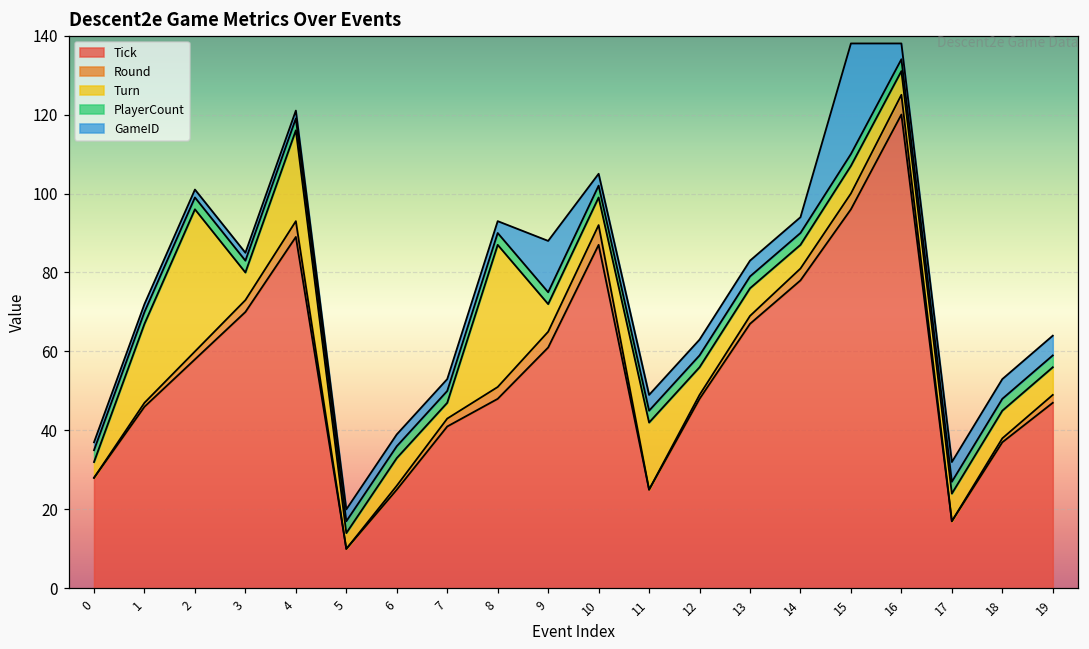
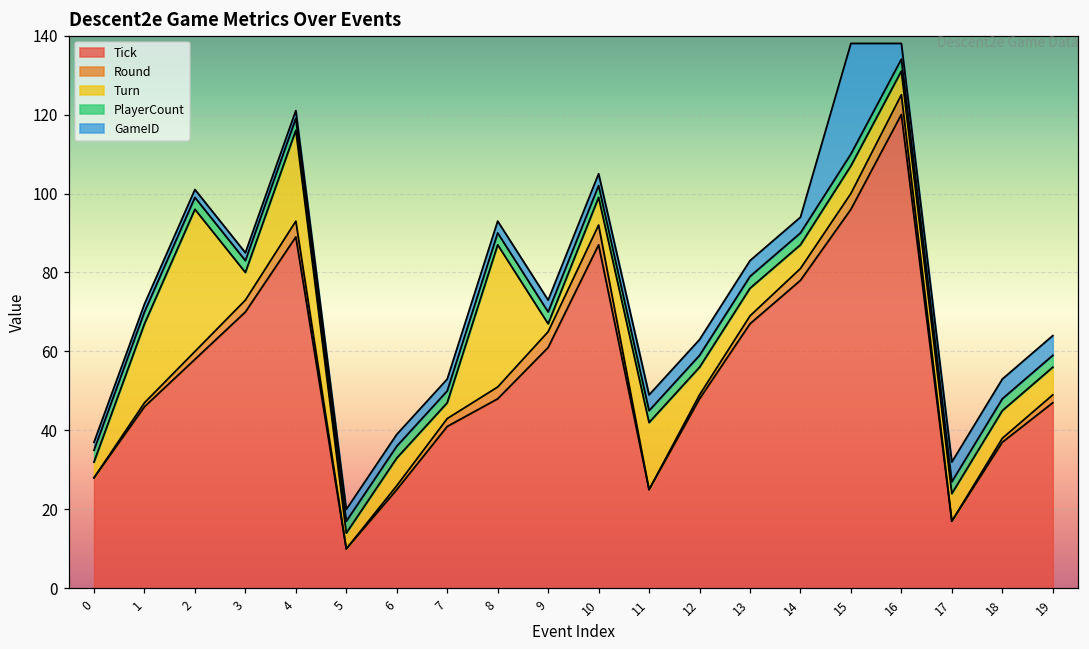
  {
    "Turn": {
      "0": 4,
      "1": 20,
      "2": 36,
      "3": 7,
      "4": 23,
      "5": 4,
      "6": 7,
      "7": 4,
      "8": 36,
-     "9": 7,
+     "9": 2,
      "10": 7,
      "11": 17,
      "12": 7,
      "13": 7,
      "14": 6,
      "15": 7,
      "16": 6,
      "17": 7,
      "18": 7,
      "19": 7
    },
    "PlayerCount": {
      "0": 3,
      "1": 3,
      "2": 3,
      "3": 3,
      "4": 3,
      "5": 3,
      "6": 3,
      "7": 3,
      "8": 3,
      "9": 3,
      "10": 3,
      "11": 3,
      "12": 3,
      "13": 3,
      "14": 3,
      "15": 3,
      "16": 3,
      "17": 3,
      "18": 3,
      "19": 3
    },
    "GameID": {
      "0": 2,
      "1": 2,
      "2": 2,
      "3": 2,
      "4": 2,
      "5": 3,
      "6": 3,
      "7": 3,
      "8": 3,
-     "9": 13,
+     "9": 3,
      "10": 3,
      "11": 4,
      "12": 4,
      "13": 4,
      "14": 4,
      "15": 28,
      "16": 4,
      "17": 5,
      "18": 5,
      "19": 5
    }
  }
